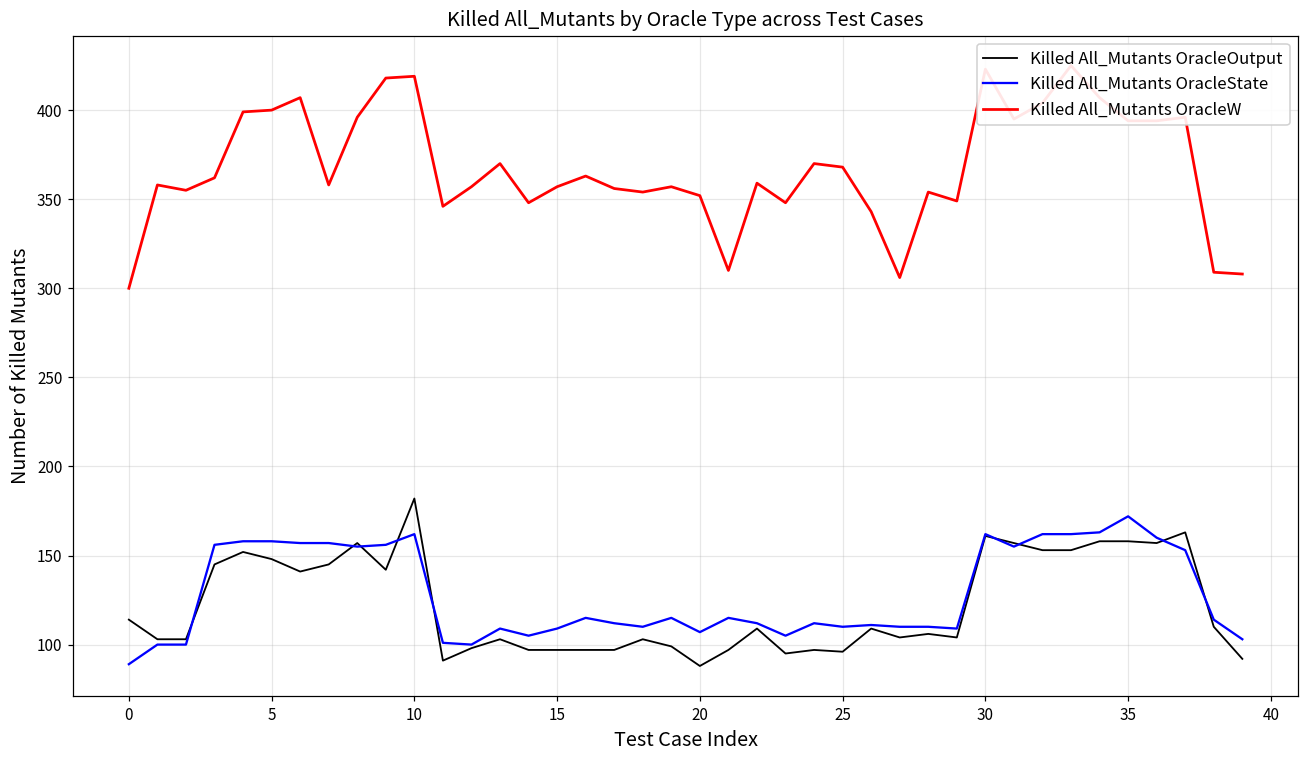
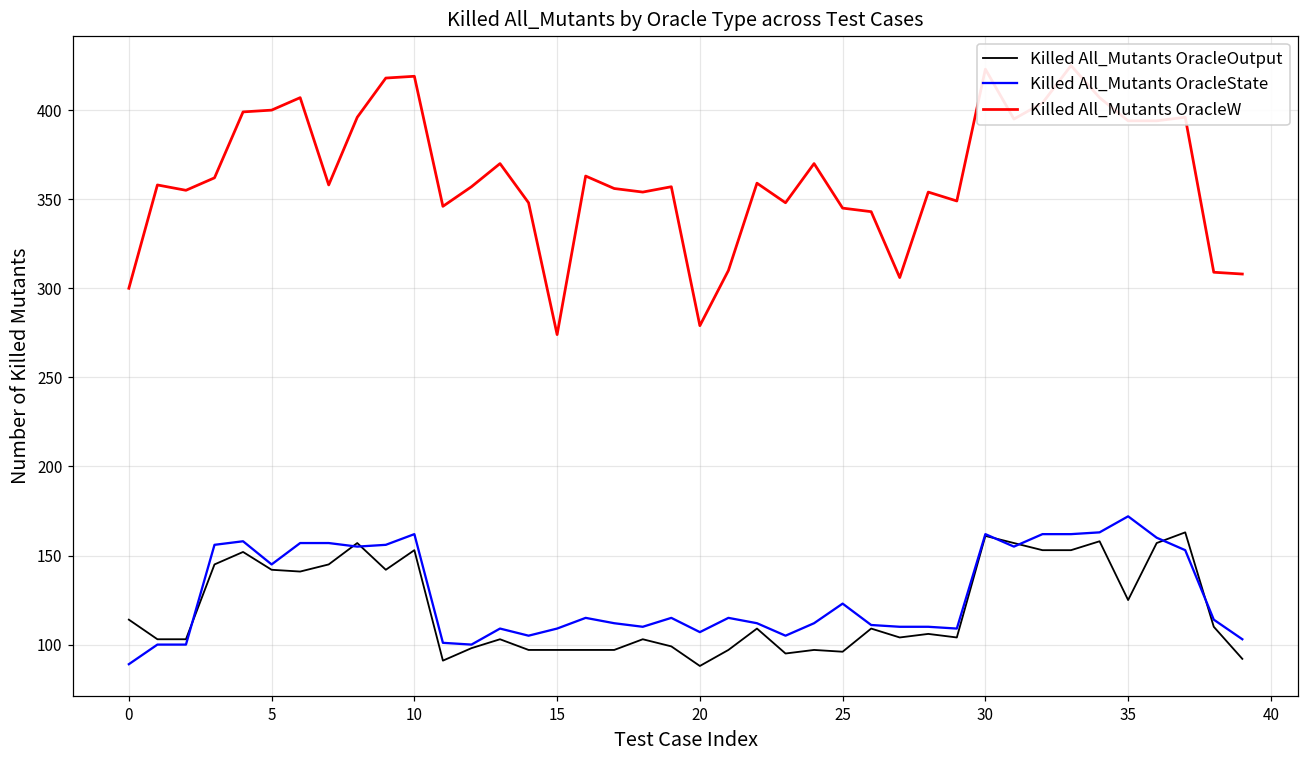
  {
    "Killed All_Mutants OracleOutput": {
      "0": 114,
-     "5": 148,
-     "10": 182,
+     "5": 142,
+     "10": 153,
      "15": 97,
      "20": 88,
      "25": 96,
-     "35": 158
+     "35": 125
    },
    "Killed All_Mutants OracleState": {
      "0": 89,
-     "5": 158,
+     "5": 145,
      "10": 162,
      "15": 109,
      "20": 107,
-     "25": 110,
+     "25": 123,
      "35": 172
    },
    "Killed All_Mutants OracleW": {
      "0": 300,
      "5": 400,
      "10": 419,
-     "15": 357,
-     "20": 352,
-     "25": 368
+     "15": 274,
+     "20": 279,
+     "25": 345
    }
  }
